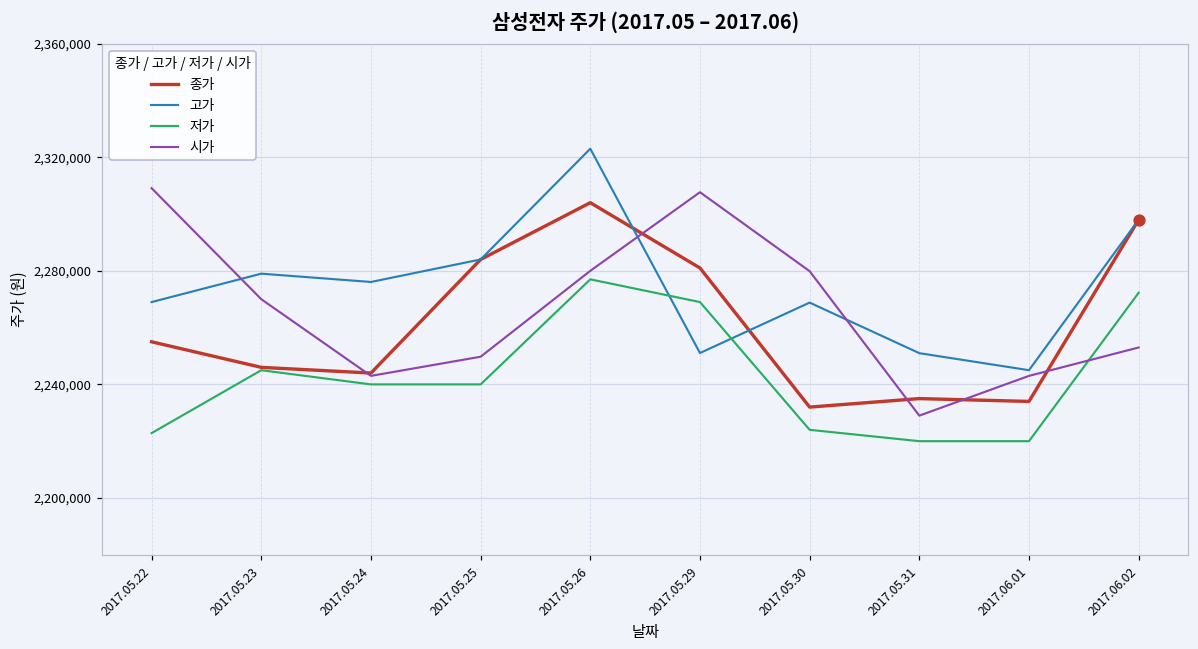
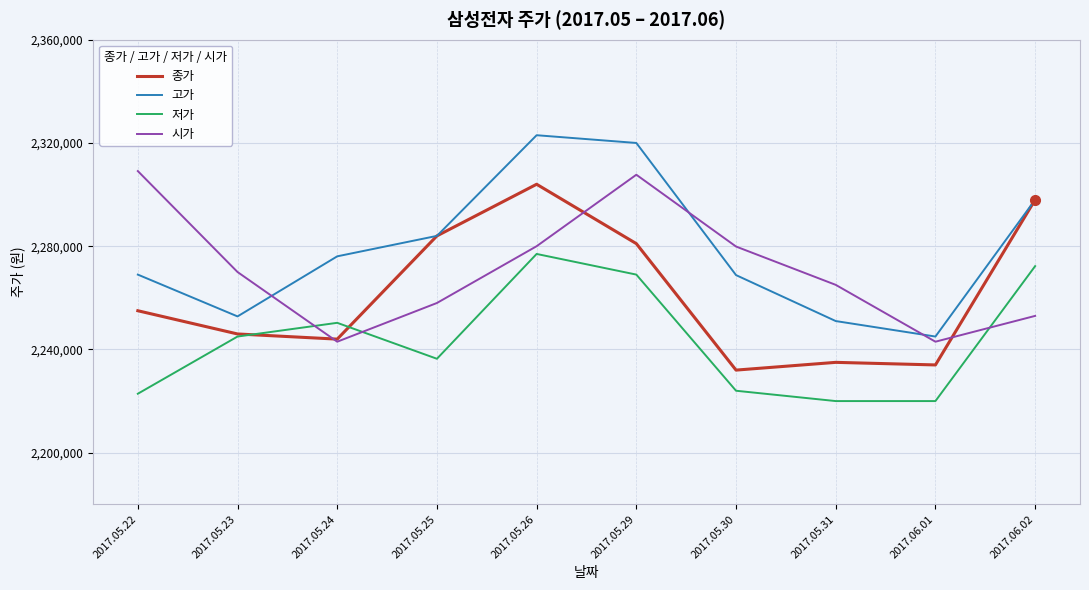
  {
    "고가": {
      "2017.05.22": "2,269,000",
-     "2017.05.23": "2,279,000",
+     "2017.05.23": "2,253,000",
      "2017.05.24": "2,276,000",
      "2017.05.26": "2,323,000",
-     "2017.05.29": "2,251,000",
+     "2017.05.29": "2,320,000",
      "2017.05.30": "2,269,000",
      "2017.05.31": "2,251,000",
      "2017.06.01": "2,245,000"
    },
    "저가": {
      "2017.05.22": "2,223,000",
-     "2017.05.24": "2,240,000",
-     "2017.05.25": "2,240,000",
+     "2017.05.24": "2,250,000",
+     "2017.05.25": "2,236,000",
      "2017.05.26": "2,277,000",
      "2017.05.29": "2,269,000",
      "2017.05.30": "2,224,000",
      "2017.05.31": "2,220,000",
      "2017.06.01": "2,220,000",
      "2017.06.02": "2,272,000"
    },
    "시가": {
      "2017.05.22": "2,309,000",
      "2017.05.23": "2,270,000",
      "2017.05.24": "2,243,000",
-     "2017.05.25": "2,250,000",
+     "2017.05.25": "2,258,000",
      "2017.05.26": "2,280,000",
      "2017.05.29": "2,308,000",
      "2017.05.30": "2,280,000",
-     "2017.05.31": "2,229,000",
+     "2017.05.31": "2,265,000",
      "2017.06.01": "2,243,000",
      "2017.06.02": "2,253,000"
    }
  }
